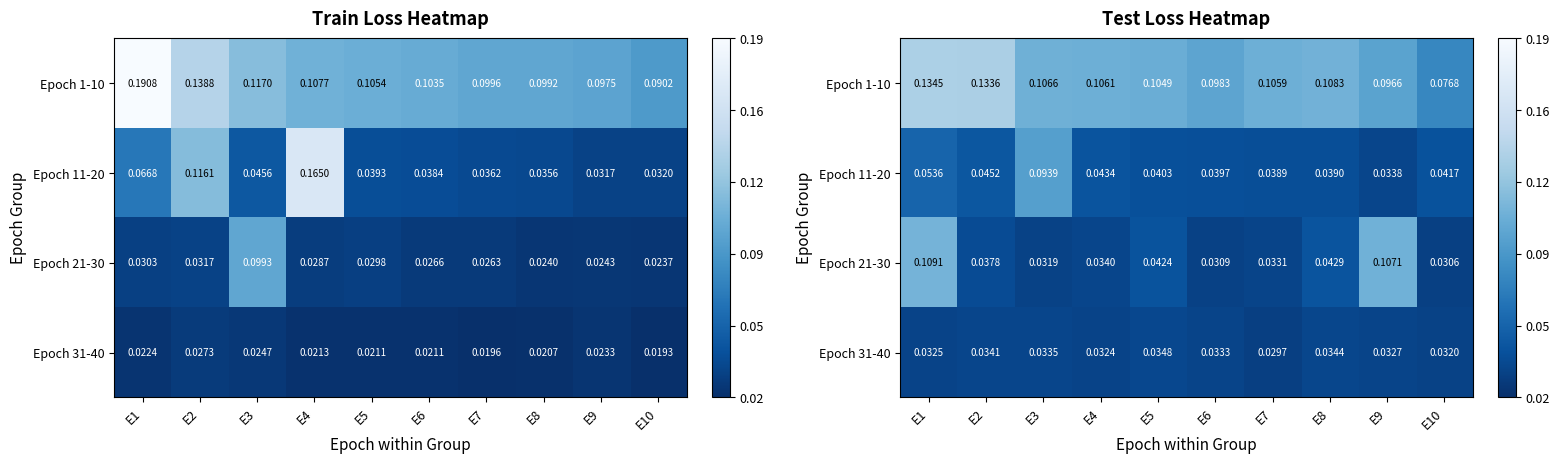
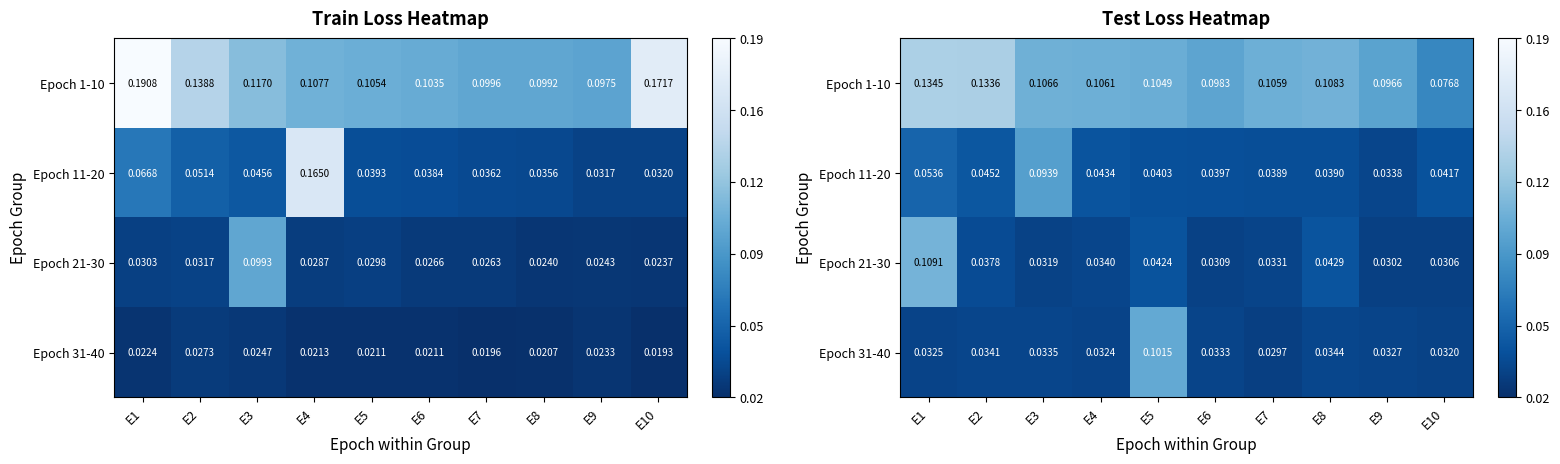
  {
    "Train Loss Heatmap": {
      "Epoch 1-10": {
        "E1": 0.1908,
        "E2": 0.1388,
        "E3": 0.1170,
        "E4": 0.1077,
        "E5": 0.1054,
        "E6": 0.1035,
        "E7": 0.0996,
        "E8": 0.0992,
        "E9": 0.0975,
-       "E10": 0.0902
+       "E10": 0.1717
      },
      "Epoch 11-20": {
        "E1": 0.0668,
-       "E2": 0.1161,
+       "E2": 0.0514,
        "E3": 0.0456,
        "E4": 0.1650,
        "E5": 0.0393,
        "E6": 0.0384,
        "E7": 0.0362,
        "E8": 0.0356,
        "E9": 0.0317,
        "E10": 0.0320
      },
      "Epoch 21-30": {
        "E1": 0.0303,
        "E2": 0.0317,
        "E3": 0.0993,
        "E4": 0.0287,
        "E5": 0.0298,
        "E6": 0.0266,
        "E7": 0.0263,
        "E8": 0.0240,
        "E9": 0.0243,
        "E10": 0.0237
      },
      "Epoch 31-40": {
        "E1": 0.0224,
        "E2": 0.0273,
        "E3": 0.0247,
        "E4": 0.0213,
        "E5": 0.0211,
        "E6": 0.0211,
        "E7": 0.0196,
        "E8": 0.0207,
        "E9": 0.0233,
        "E10": 0.0193
      }
    },
    "Test Loss Heatmap": {
      "Epoch 1-10": {
        "E1": 0.1345,
        "E2": 0.1336,
        "E3": 0.1066,
        "E4": 0.1061,
        "E5": 0.1049,
        "E6": 0.0983,
        "E7": 0.1059,
        "E8": 0.1083,
        "E9": 0.0966,
        "E10": 0.0768
      },
      "Epoch 11-20": {
        "E1": 0.0536,
        "E2": 0.0452,
        "E3": 0.0939,
        "E4": 0.0434,
        "E5": 0.0403,
        "E6": 0.0397,
        "E7": 0.0389,
        "E8": 0.0390,
        "E9": 0.0338,
        "E10": 0.0417
      },
      "Epoch 21-30": {
        "E1": 0.1091,
        "E2": 0.0378,
        "E3": 0.0319,
        "E4": 0.0340,
        "E5": 0.0424,
        "E6": 0.0309,
        "E7": 0.0331,
        "E8": 0.0429,
-       "E9": 0.1071,
+       "E9": 0.0302,
        "E10": 0.0306
      },
      "Epoch 31-40": {
        "E1": 0.0325,
        "E2": 0.0341,
        "E3": 0.0335,
        "E4": 0.0324,
-       "E5": 0.0348,
+       "E5": 0.1015,
        "E6": 0.0333,
        "E7": 0.0297,
        "E8": 0.0344,
        "E9": 0.0327,
        "E10": 0.0320
      }
    }
  }
